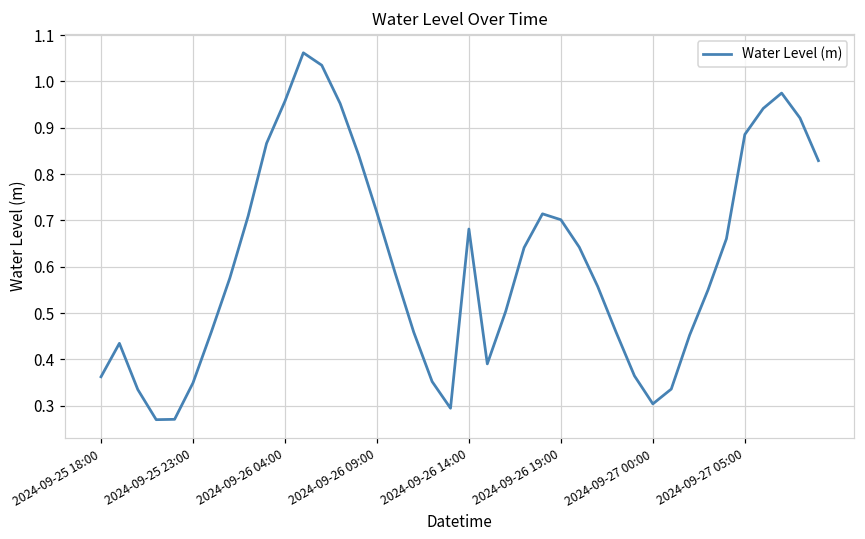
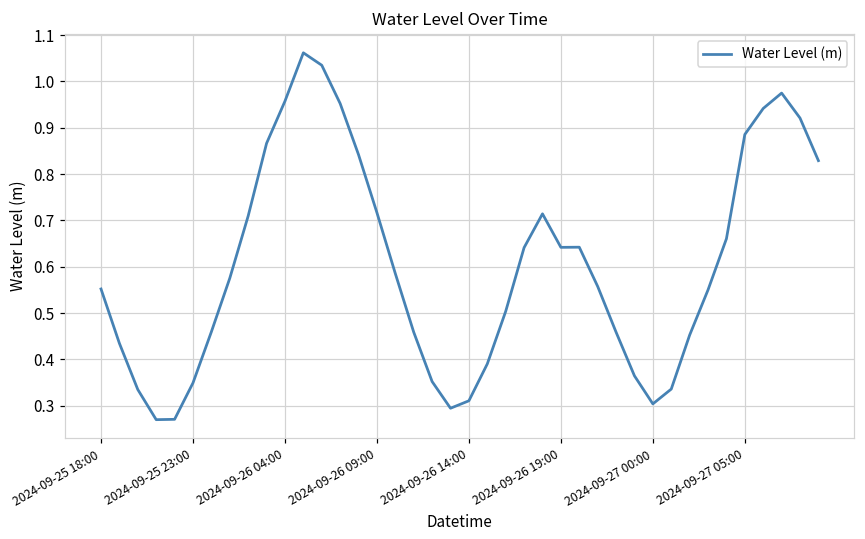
  {
-   "2024-09-25 18:00": 0.36,
+   "2024-09-25 18:00": 0.55,
    "2024-09-25 23:00": 0.35,
    "2024-09-26 04:00": 0.96,
    "2024-09-26 09:00": 0.72,
-   "2024-09-26 14:00": 0.68,
-   "2024-09-26 19:00": 0.70,
+   "2024-09-26 14:00": 0.31,
+   "2024-09-26 19:00": 0.64,
    "2024-09-27 00:00": 0.30,
    "2024-09-27 05:00": 0.89
  }
